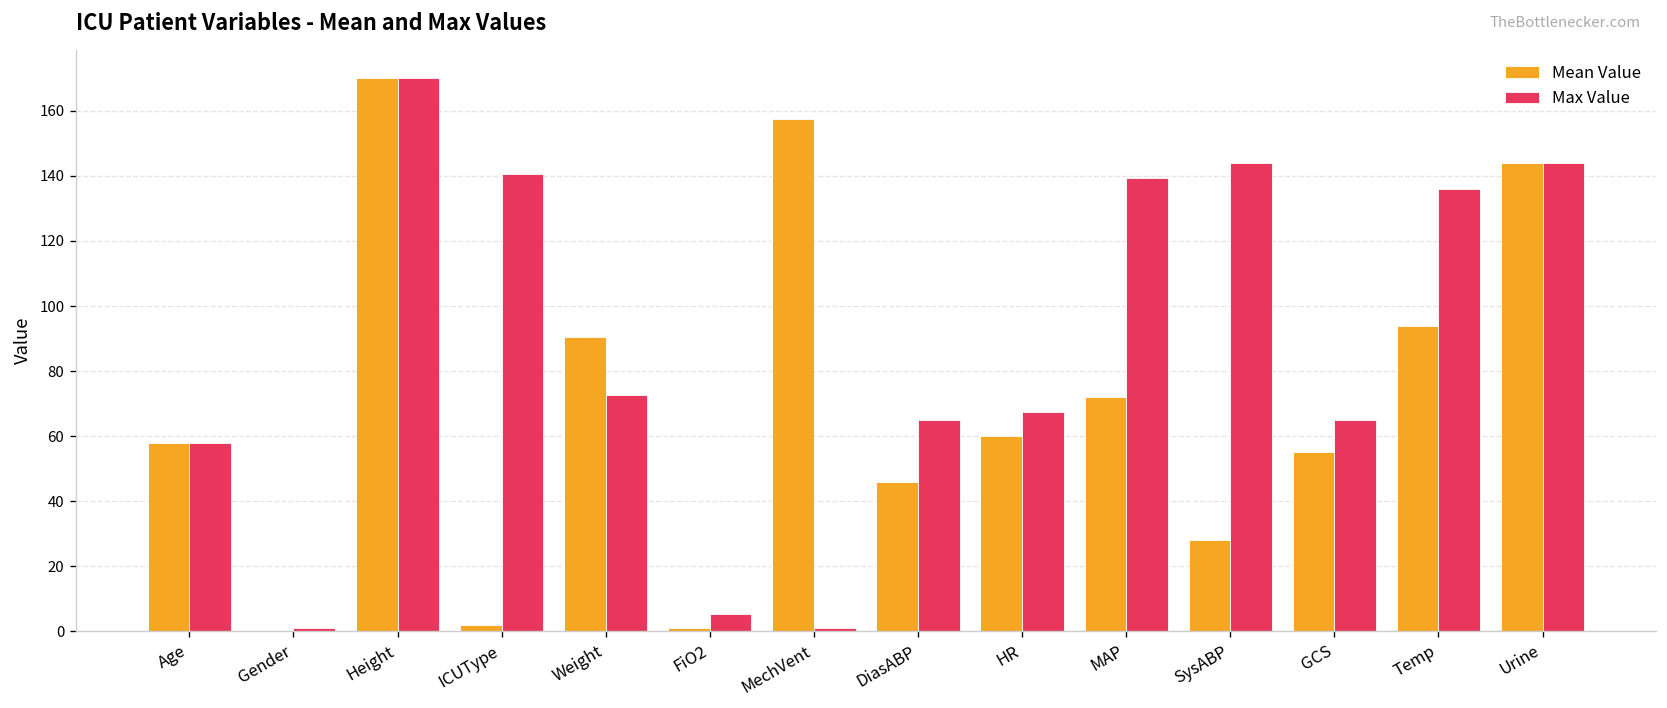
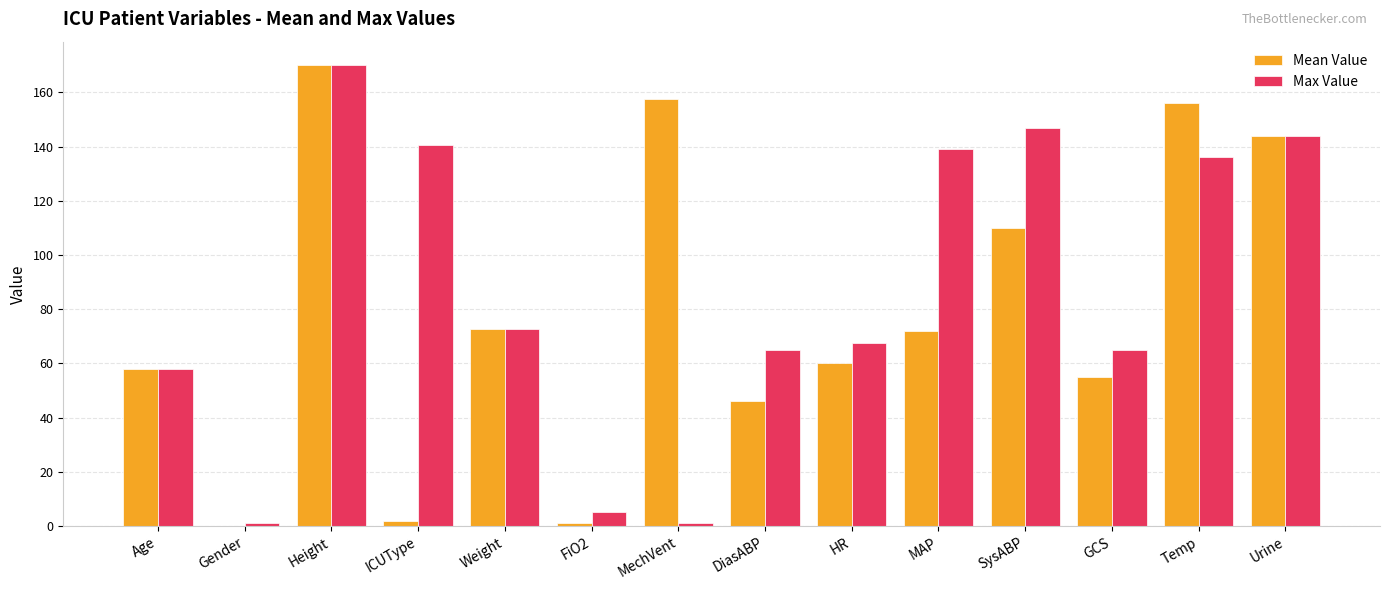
  {
    "Mean Value": {
      "Age": 58,
      "Gender": 0,
      "Height": 170,
      "ICUType": 2,
-     "Weight": 91,
+     "Weight": 73,
      "FiO2": 1,
      "MechVent": 158,
      "DiasABP": 46,
      "HR": 60,
      "MAP": 72,
-     "SysABP": 28,
+     "SysABP": 110,
      "GCS": 55,
-     "Temp": 94,
+     "Temp": 156,
      "Urine": 144
    },
    "Max Value": {
      "Age": 58,
      "Gender": 1,
      "Height": 170,
      "ICUType": 141,
      "Weight": 73,
      "FiO2": 5,
      "MechVent": 1,
      "DiasABP": 65,
      "HR": 68,
      "MAP": 139,
-     "SysABP": 144,
+     "SysABP": 147,
      "GCS": 65,
      "Temp": 136,
      "Urine": 144
    }
  }
